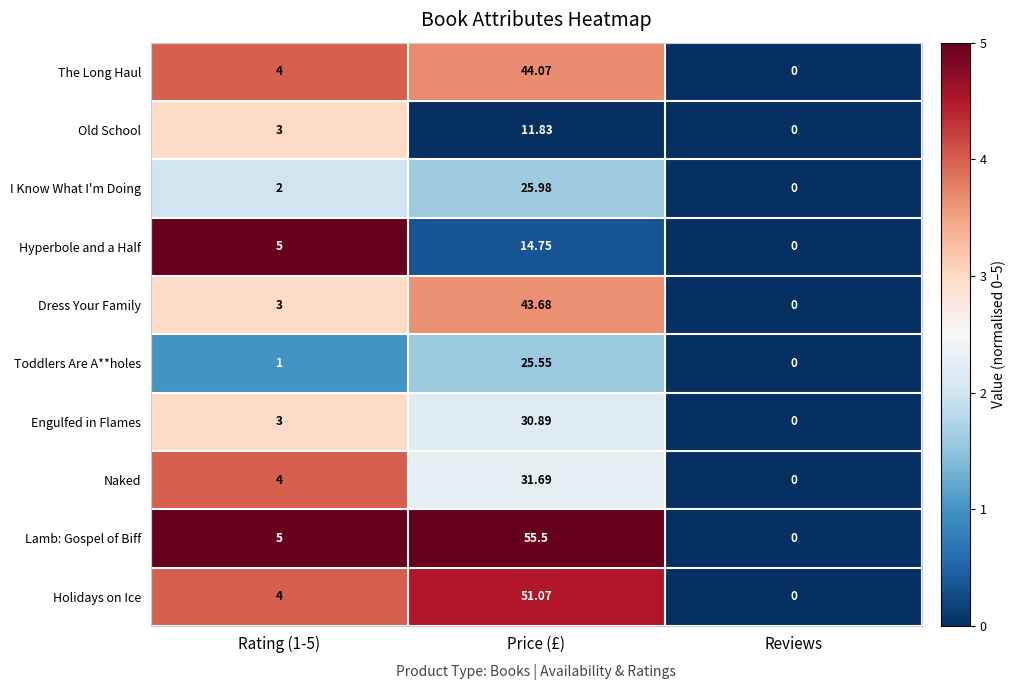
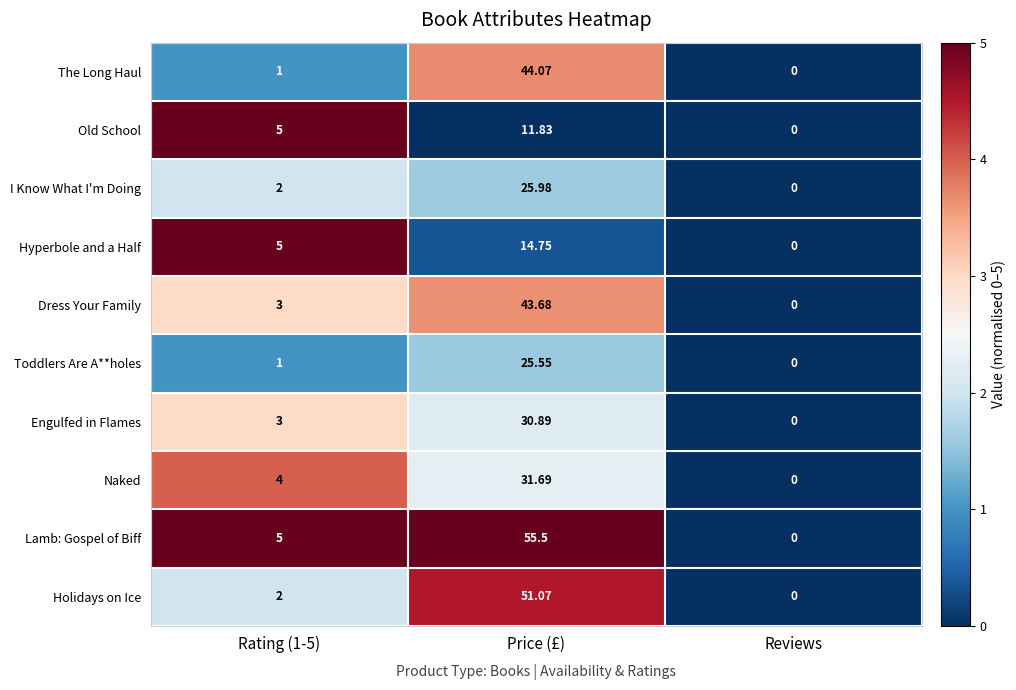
  {
    "The Long Haul": {
-     "Rating (1-5)": 4,
+     "Rating (1-5)": 1,
      "Price (£)": 44.07,
      "Reviews": 0
    },
    "Old School": {
-     "Rating (1-5)": 3,
+     "Rating (1-5)": 5,
      "Price (£)": 11.83,
      "Reviews": 0
    },
    "I Know What I'm Doing": {
      "Rating (1-5)": 2,
      "Price (£)": 25.98,
      "Reviews": 0
    },
    "Hyperbole and a Half": {
      "Rating (1-5)": 5,
      "Price (£)": 14.75,
      "Reviews": 0
    },
    "Dress Your Family": {
      "Rating (1-5)": 3,
      "Price (£)": 43.68,
      "Reviews": 0
    },
    "Toddlers Are A**holes": {
      "Rating (1-5)": 1,
      "Price (£)": 25.55,
      "Reviews": 0
    },
    "Engulfed in Flames": {
      "Rating (1-5)": 3,
      "Price (£)": 30.89,
      "Reviews": 0
    },
    "Naked": {
      "Rating (1-5)": 4,
      "Price (£)": 31.69,
      "Reviews": 0
    },
    "Lamb: Gospel of Biff": {
      "Rating (1-5)": 5,
      "Price (£)": 55.5,
      "Reviews": 0
    },
    "Holidays on Ice": {
-     "Rating (1-5)": 4,
+     "Rating (1-5)": 2,
      "Price (£)": 51.07,
      "Reviews": 0
    }
  }
